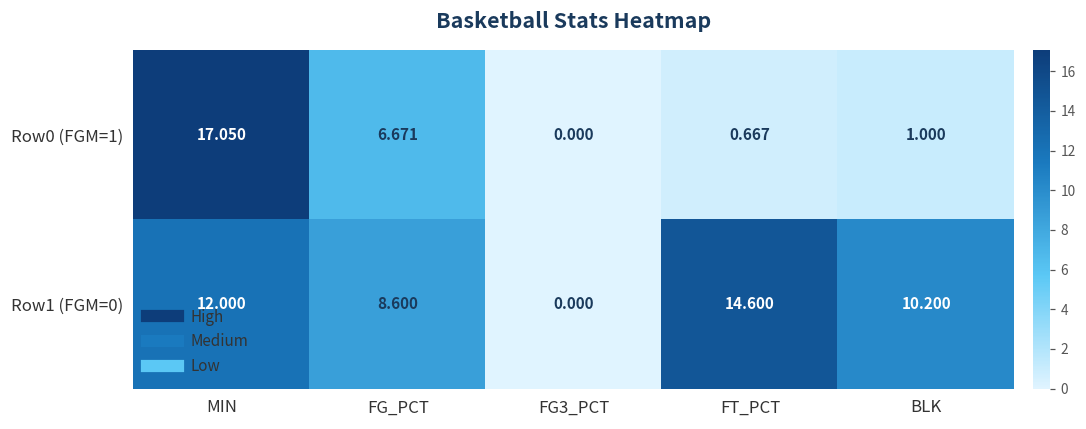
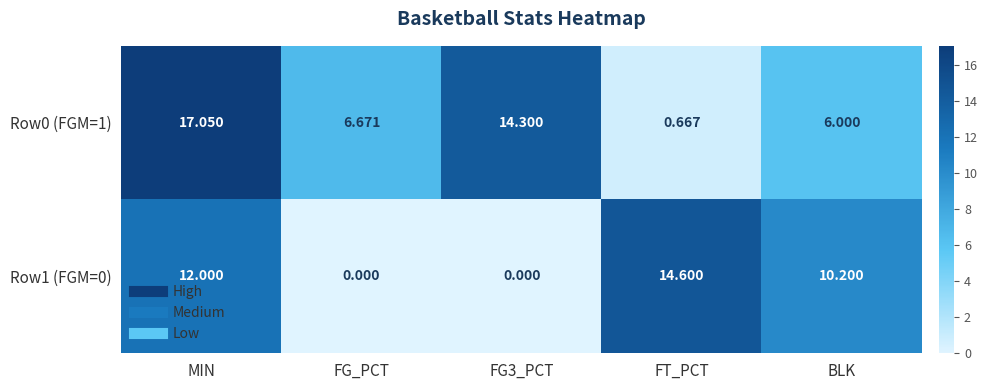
  {
    "Row0 (FGM=1)": {
      "MIN": 17.050,
      "FG_PCT": 6.671,
-     "FG3_PCT": 0.000,
+     "FG3_PCT": 14.300,
      "FT_PCT": 0.667,
-     "BLK": 1.000
+     "BLK": 6.000
    },
    "Row1 (FGM=0)": {
      "MIN": 12.000,
-     "FG_PCT": 8.600,
+     "FG_PCT": 0.000,
      "FG3_PCT": 0.000,
      "FT_PCT": 14.600,
      "BLK": 10.200
    }
  }
